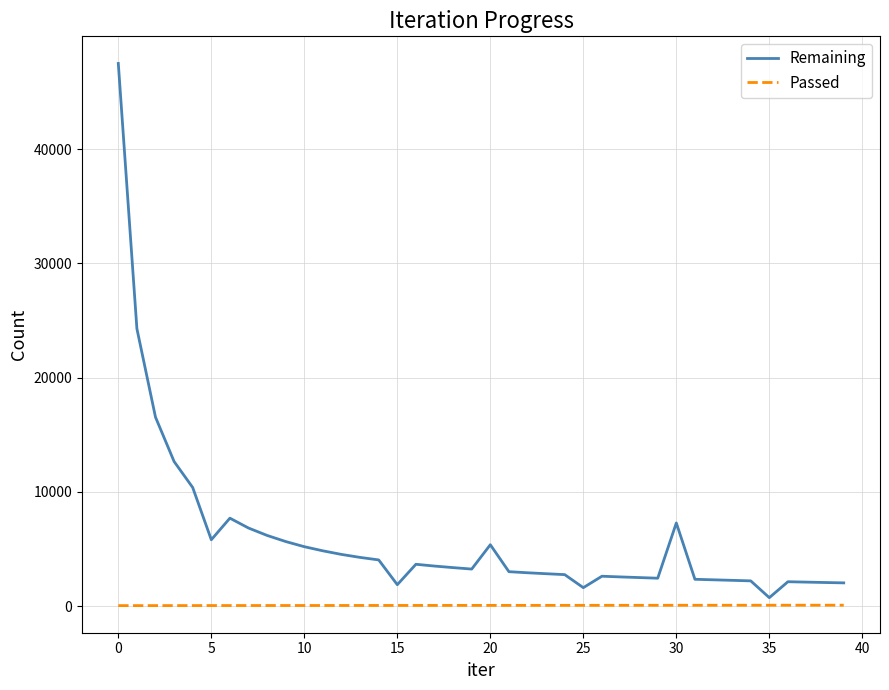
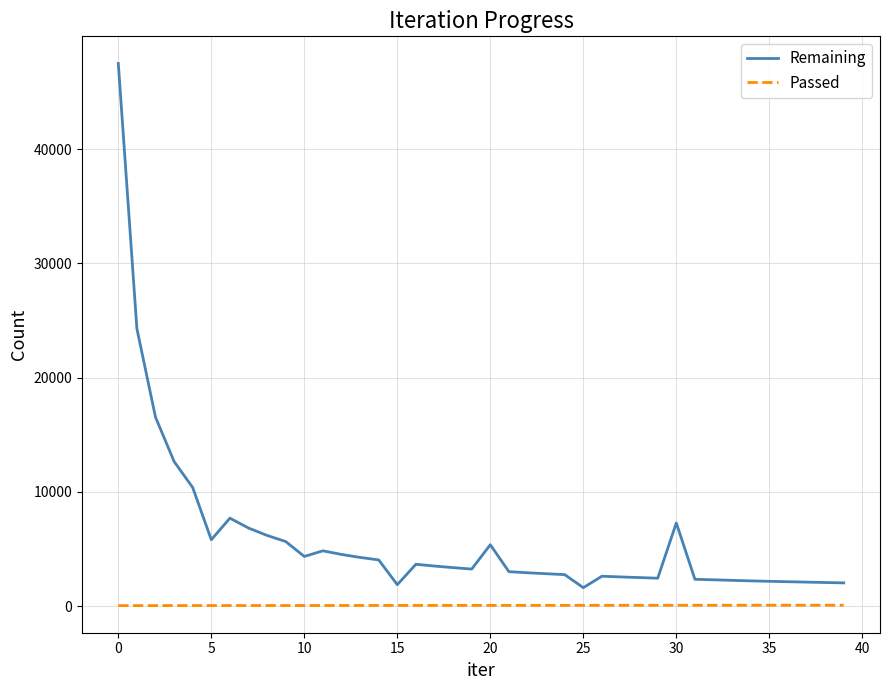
  {
    "Remaining": {
      "0": 47500,
      "5": 5800,
-     "10": 5200,
+     "10": 4400,
      "15": 1900,
      "20": 5400,
      "25": 1600,
      "30": 7300,
-     "35": 700
+     "35": 2200
    },
    "Passed": {
      "0": 0,
      "5": 100,
      "10": 100,
      "15": 100,
      "20": 100,
      "25": 100,
      "30": 100,
      "35": 100
    }
  }
